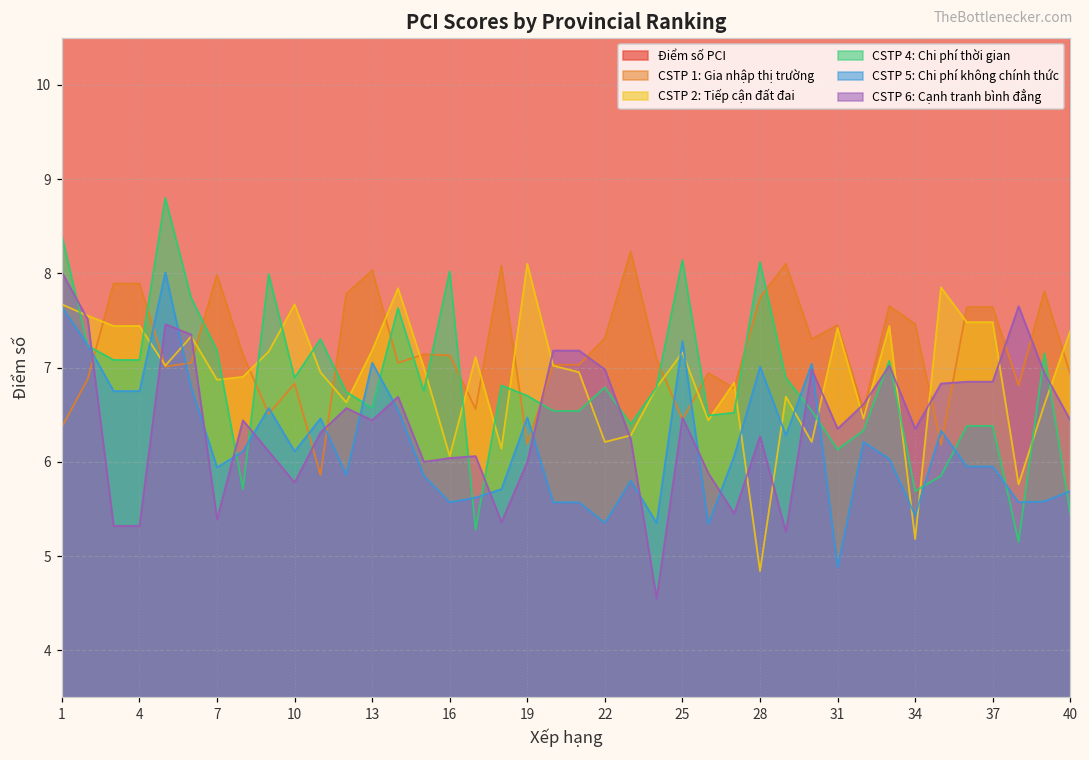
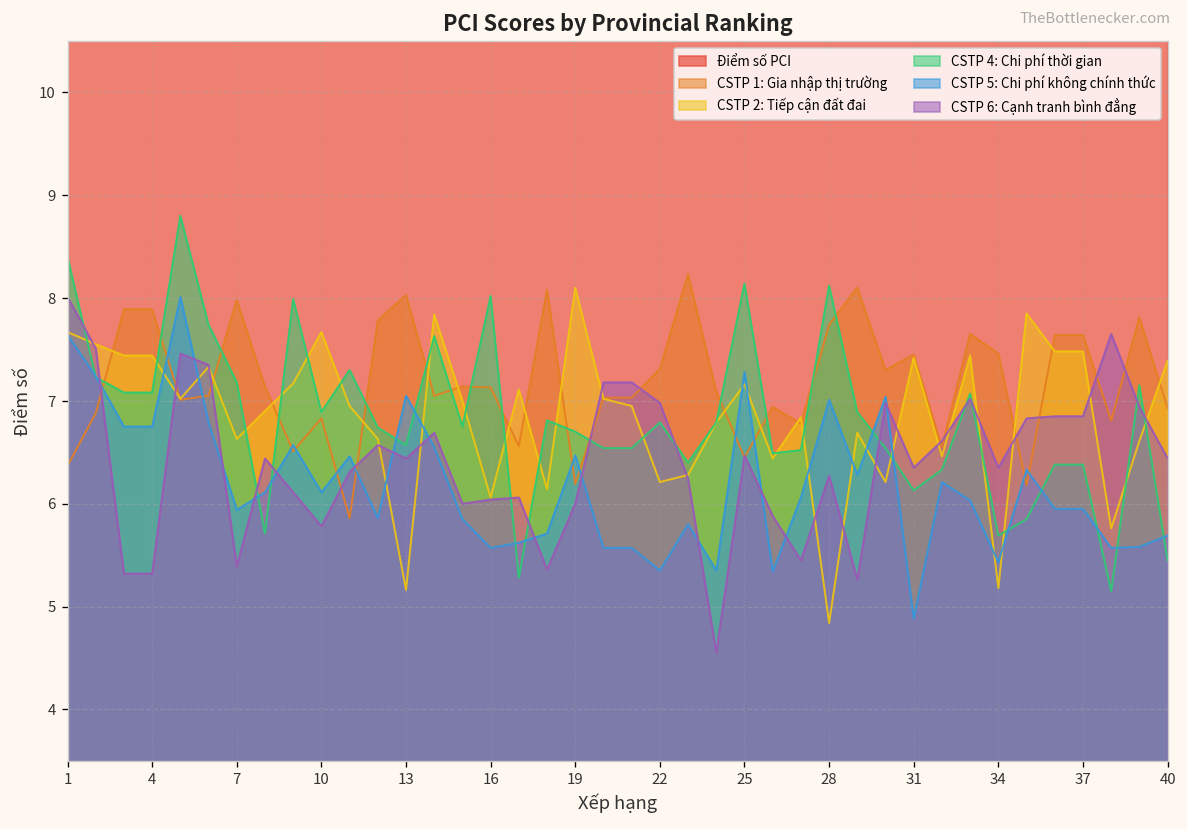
  {
    "CSTP 2: Tiếp cận đất đai": {
      "1": 7.7,
      "4": 7.4,
-     "7": 6.9,
+     "7": 6.6,
      "10": 7.7,
-     "13": 7.2,
+     "13": 5.2,
      "19": 8.1,
      "22": 6.2,
      "25": 7.2,
      "28": 4.8,
      "34": 5.2,
      "37": 7.5,
      "40": 7.4
    },
    "CSTP 4: Chi phí thời gian": {
      "1": 8.4,
      "4": 7.1,
      "7": 7.2,
      "10": 6.9,
      "13": 6.6,
      "16": 8.0,
      "19": 6.7,
      "22": 6.8,
      "25": 8.1,
      "28": 8.1,
      "31": 6.1,
      "34": 5.7,
      "37": 6.4,
      "40": 5.5
    },
    "CSTP 5: Chi phí không chính thức": {
      "1": 7.6,
      "4": 6.8,
      "7": 5.9,
      "10": 6.1,
      "13": 7.1,
      "16": 5.6,
      "19": 6.5,
      "22": 5.4,
      "25": 7.3,
      "28": 7.0,
      "31": 4.9,
      "34": 5.4,
      "37": 6.0,
      "40": 5.7
    },
    "CSTP 6: Cạnh tranh bình đẳng": {
      "1": 8.0,
      "4": 5.3,
      "7": 5.4,
      "10": 5.8,
      "13": 6.4,
      "19": 6.0,
      "22": 7.0,
      "28": 6.3,
      "31": 6.4,
      "34": 6.4,
      "37": 6.9,
      "40": 6.4
    }
  }
